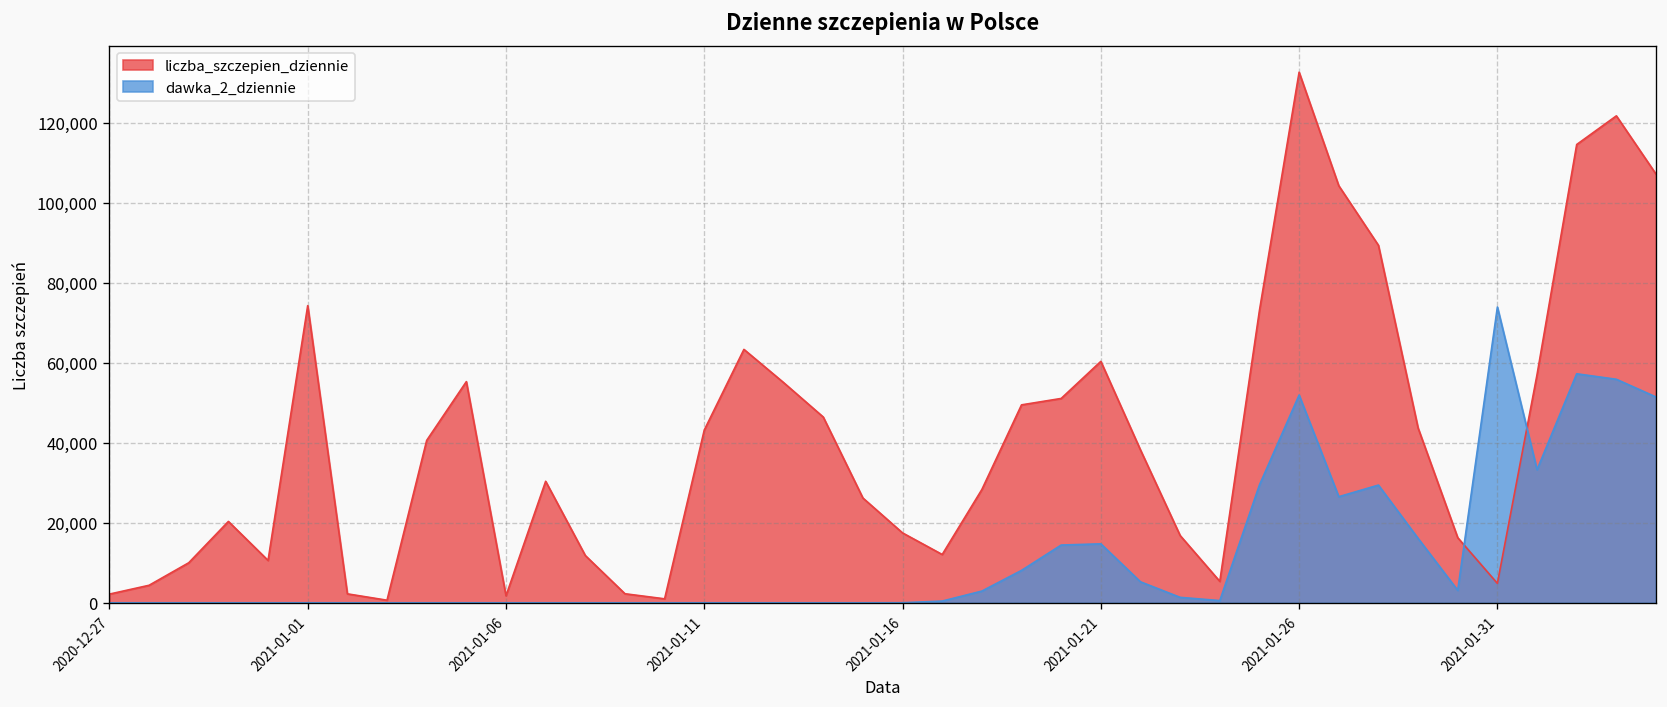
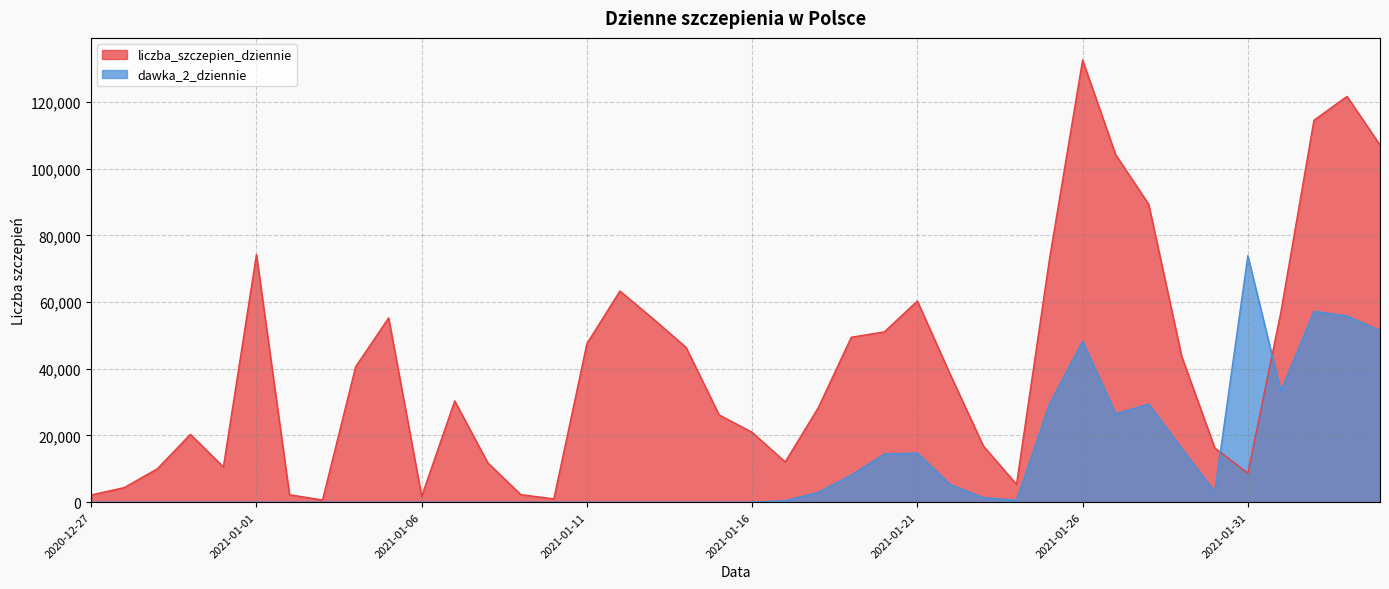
  {
    "liczba_szczepien_dziennie": {
      "2020-12-27": "2,000",
      "2021-01-01": "74,000",
      "2021-01-06": "2,000",
-     "2021-01-11": "43,000",
-     "2021-01-16": "17,000",
+     "2021-01-11": "48,000",
+     "2021-01-16": "21,000",
      "2021-01-21": "60,000",
      "2021-01-26": "133,000",
-     "2021-01-31": "5,000"
+     "2021-01-31": "9,000"
    },
    "dawka_2_dziennie": {
      "2020-12-27": "0",
      "2021-01-01": "0",
      "2021-01-06": "0",
      "2021-01-11": "0",
      "2021-01-16": "0",
      "2021-01-21": "15,000",
-     "2021-01-26": "52,000",
+     "2021-01-26": "48,000",
      "2021-01-31": "74,000"
    }
  }
